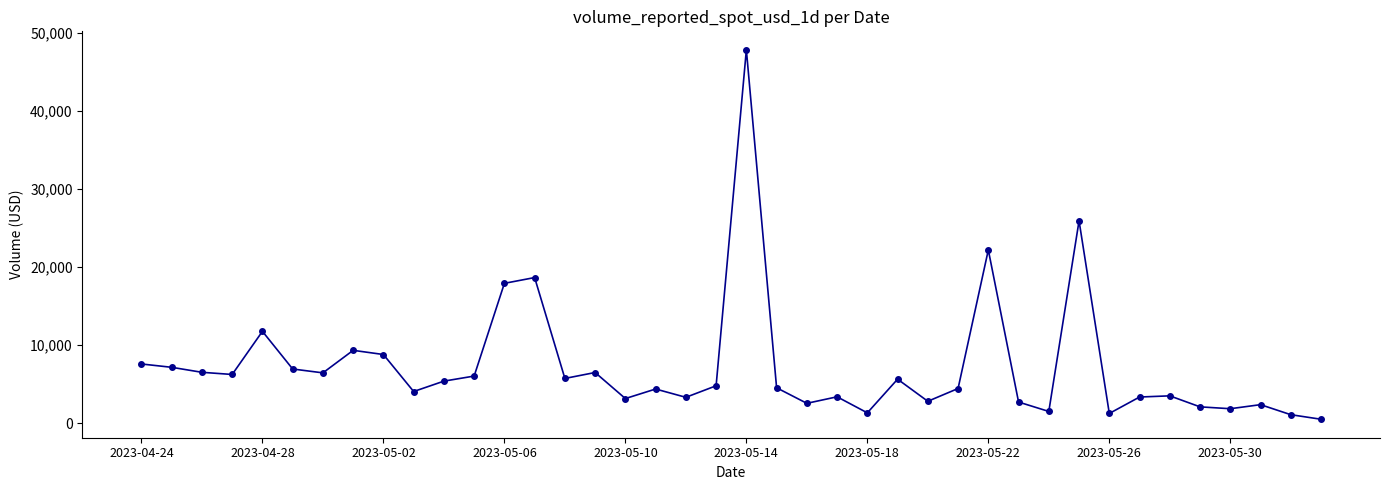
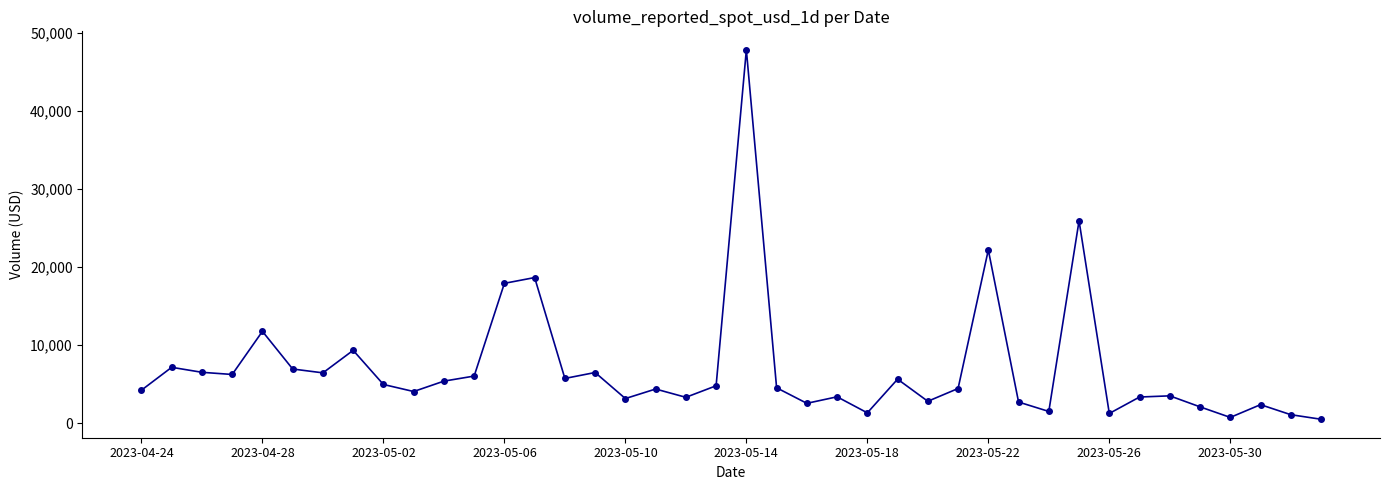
  {
-   "2023-04-24": "8,000",
+   "2023-04-24": "4,000",
    "2023-04-28": "12,000",
-   "2023-05-02": "9,000",
+   "2023-05-02": "5,000",
    "2023-05-06": "18,000",
    "2023-05-10": "3,000",
    "2023-05-14": "48,000",
    "2023-05-18": "1,000",
    "2023-05-22": "22,000",
    "2023-05-26": "1,000",
-   "2023-05-30": "2,000"
+   "2023-05-30": "1,000"
  }
